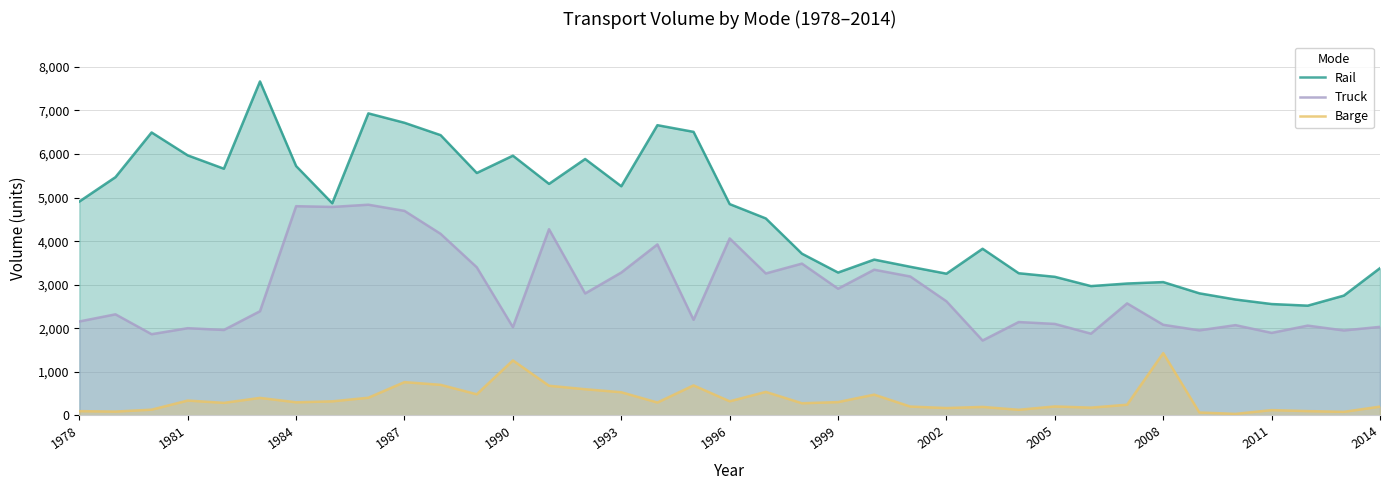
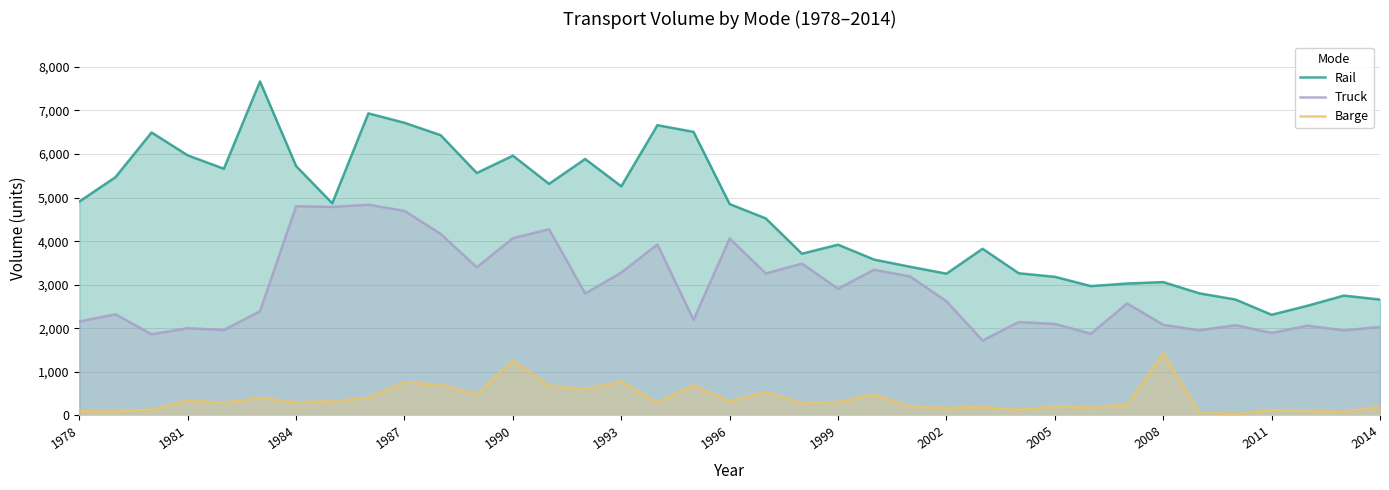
  {
    "Rail": {
      "1978": "4,900",
      "1981": "6,000",
      "1984": "5,700",
      "1987": "6,700",
      "1990": "6,000",
      "1993": "5,300",
      "1996": "4,900",
-     "1999": "3,300",
+     "1999": "3,900",
      "2002": "3,300",
      "2005": "3,200",
      "2008": "3,100",
-     "2011": "2,600",
-     "2014": "3,400"
+     "2011": "2,300",
+     "2014": "2,700"
    },
    "Truck": {
      "1978": "2,200",
      "1981": "2,000",
      "1984": "4,800",
      "1987": "4,700",
-     "1990": "2,000",
+     "1990": "4,100",
      "1993": "3,300",
      "1996": "4,100",
      "1999": "2,900",
      "2002": "2,600",
      "2005": "2,100",
      "2008": "2,100",
      "2011": "1,900",
      "2014": "2,000"
    },
    "Barge": {
      "1978": "100",
      "1981": "300",
      "1984": "300",
      "1987": "800",
      "1990": "1,300",
-     "1993": "500",
+     "1993": "800",
      "1996": "300",
      "1999": "300",
      "2002": "200",
      "2005": "200",
      "2008": "1,400",
      "2011": "100",
      "2014": "200"
    }
  }
